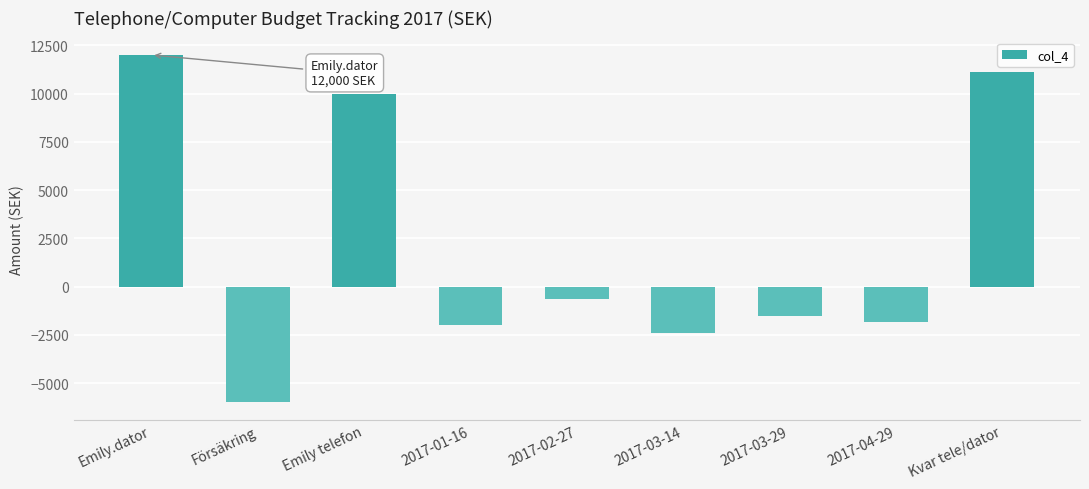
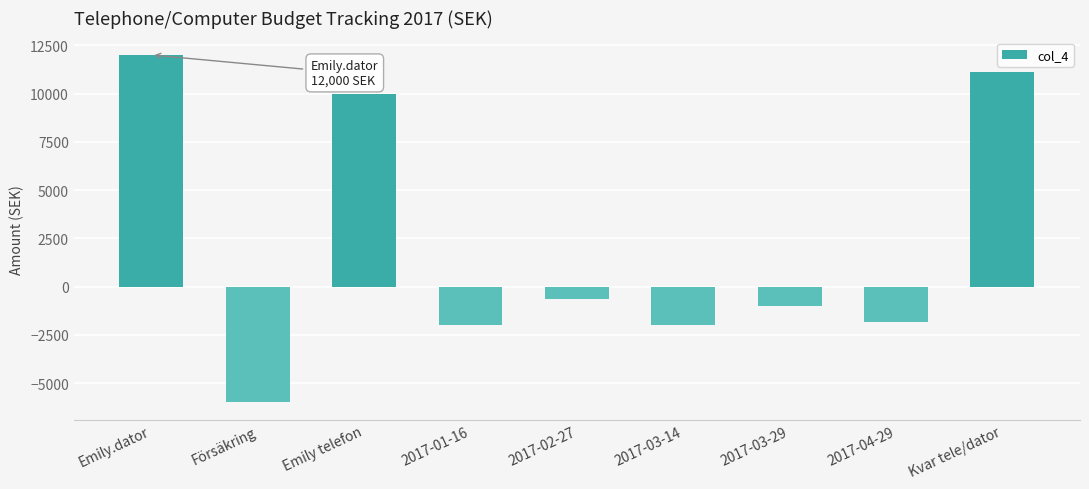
  {
    "Försäkring": -6000,
    "Emily telefon": 10000,
    "2017-01-16": -2000,
    "2017-02-27": -700,
-   "2017-03-14": -2400,
-   "2017-03-29": -1500,
+   "2017-03-14": -2000,
+   "2017-03-29": -1000,
    "2017-04-29": -1800,
    "Kvar tele/dator": 11100
  }
